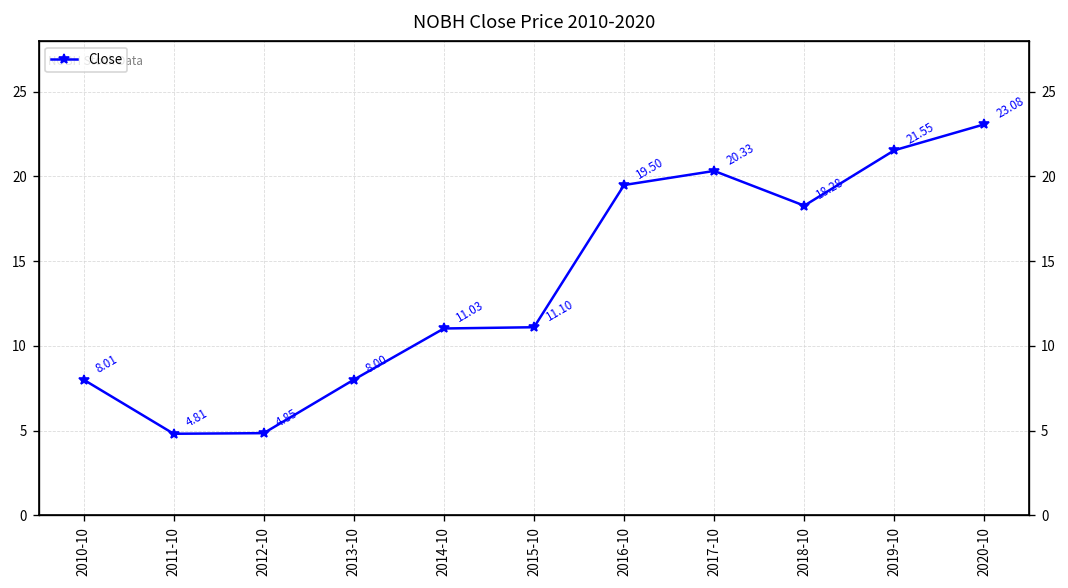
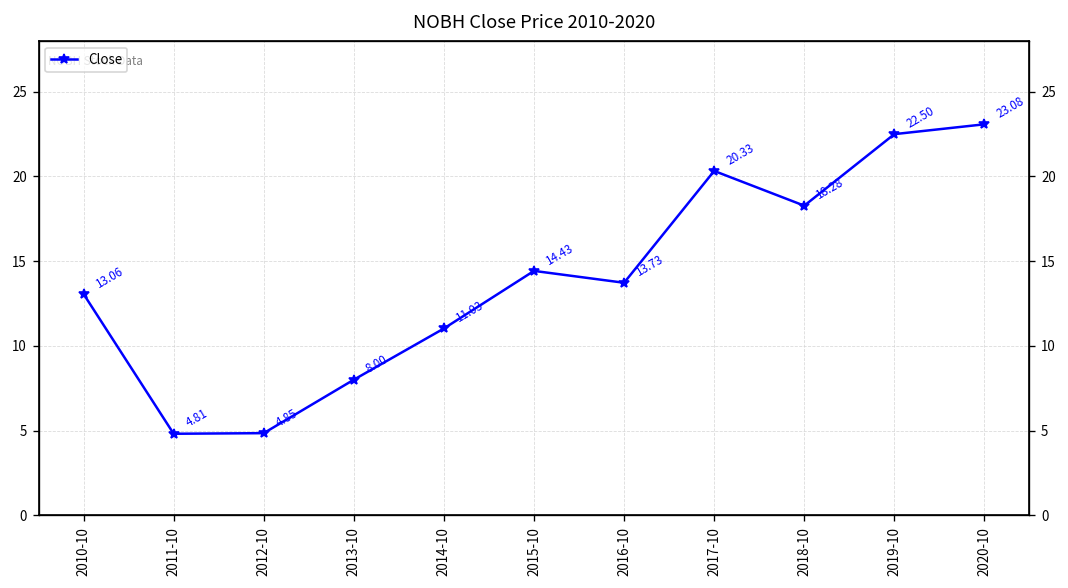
  {
-   "2010-10": 8.01,
+   "2010-10": 13.06,
    "2011-10": 4.81,
    "2012-10": 4.85,
    "2013-10": 8.00,
    "2014-10": 11.03,
-   "2015-10": 11.10,
-   "2016-10": 19.50,
+   "2015-10": 14.43,
+   "2016-10": 13.73,
    "2017-10": 20.33,
    "2018-10": 18.28,
-   "2019-10": 21.55,
+   "2019-10": 22.50,
    "2020-10": 23.08
  }
